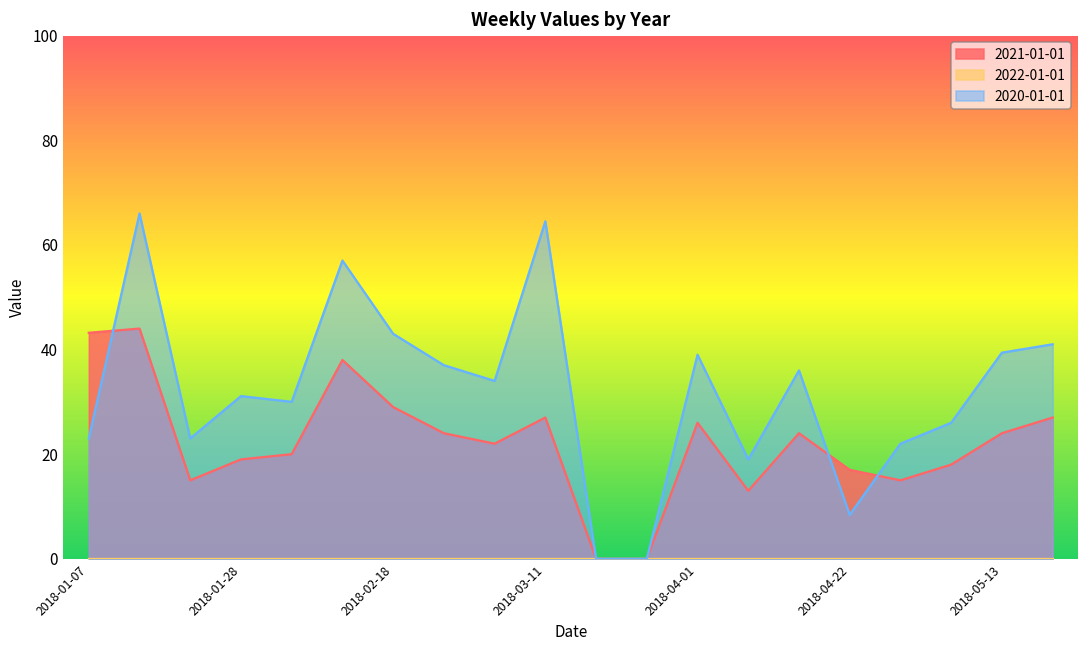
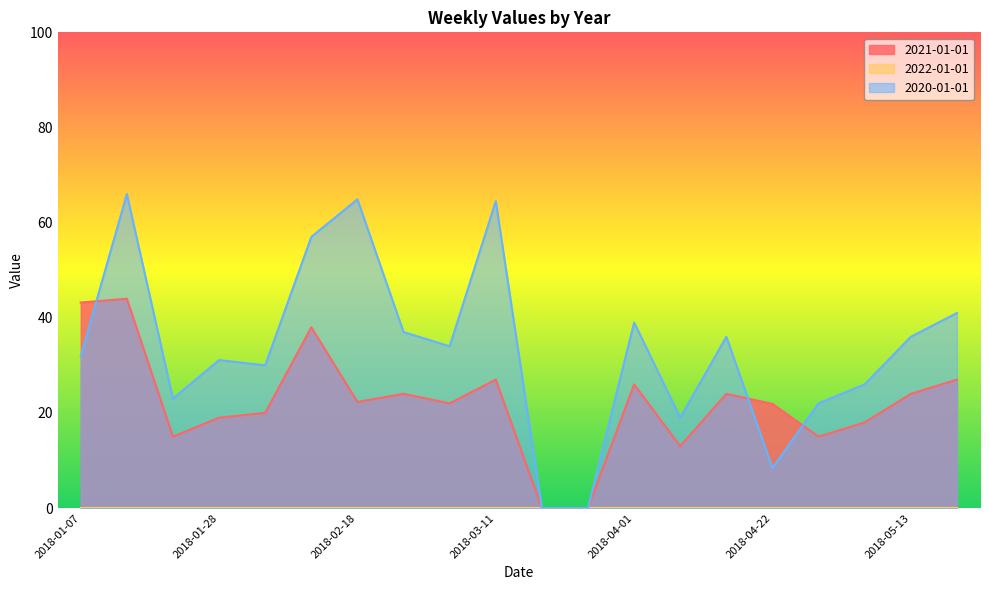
  {
    "2021-01-01": {
      "2018-01-07": 43,
      "2018-01-28": 19,
-     "2018-02-18": 29,
+     "2018-02-18": 22,
      "2018-03-11": 27,
      "2018-04-01": 26,
-     "2018-04-22": 17,
+     "2018-04-22": 22,
      "2018-05-13": 24
    },
    "2022-01-01": {
      "2018-01-07": 0,
      "2018-01-28": 0,
      "2018-02-18": 0,
      "2018-03-11": 0,
      "2018-04-01": 0,
      "2018-04-22": 0,
      "2018-05-13": 0
    },
    "2020-01-01": {
-     "2018-01-07": 23,
+     "2018-01-07": 32,
      "2018-01-28": 31,
-     "2018-02-18": 43,
+     "2018-02-18": 65,
      "2018-03-11": 65,
      "2018-04-01": 39,
      "2018-04-22": 8,
-     "2018-05-13": 39
+     "2018-05-13": 36
    }
  }
